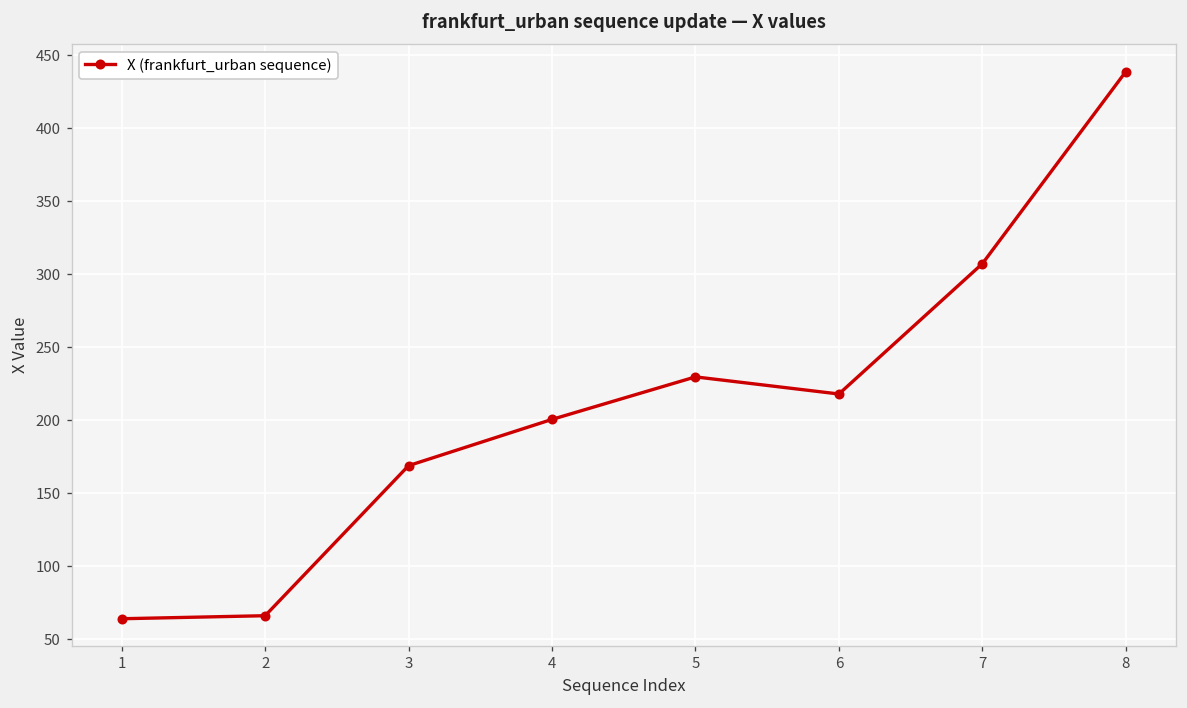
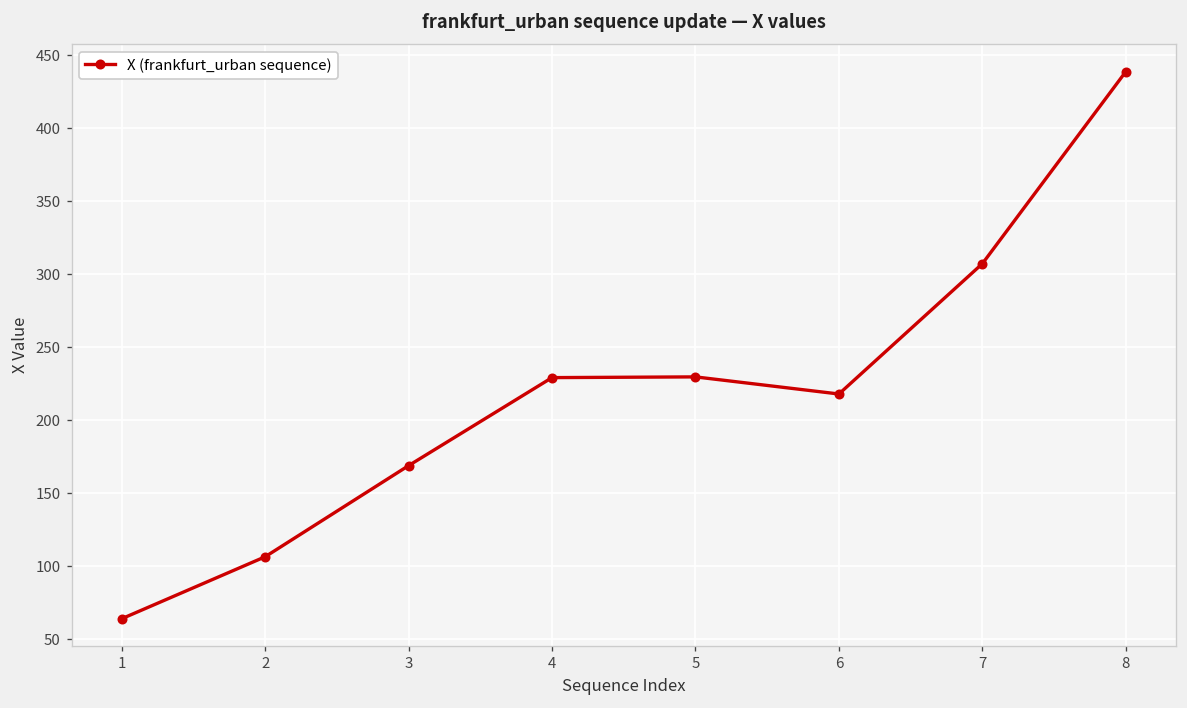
  {
    "1": 64,
-   "2": 66,
+   "2": 106,
    "3": 169,
-   "4": 200,
+   "4": 229,
    "5": 230,
    "6": 218,
    "7": 307,
    "8": 439
  }
